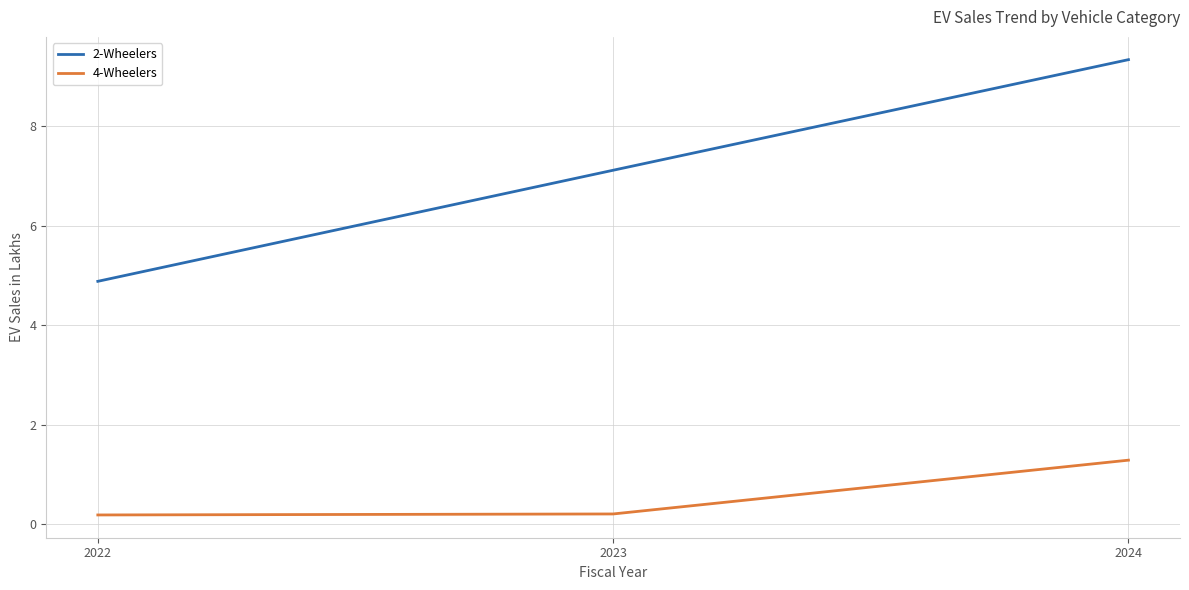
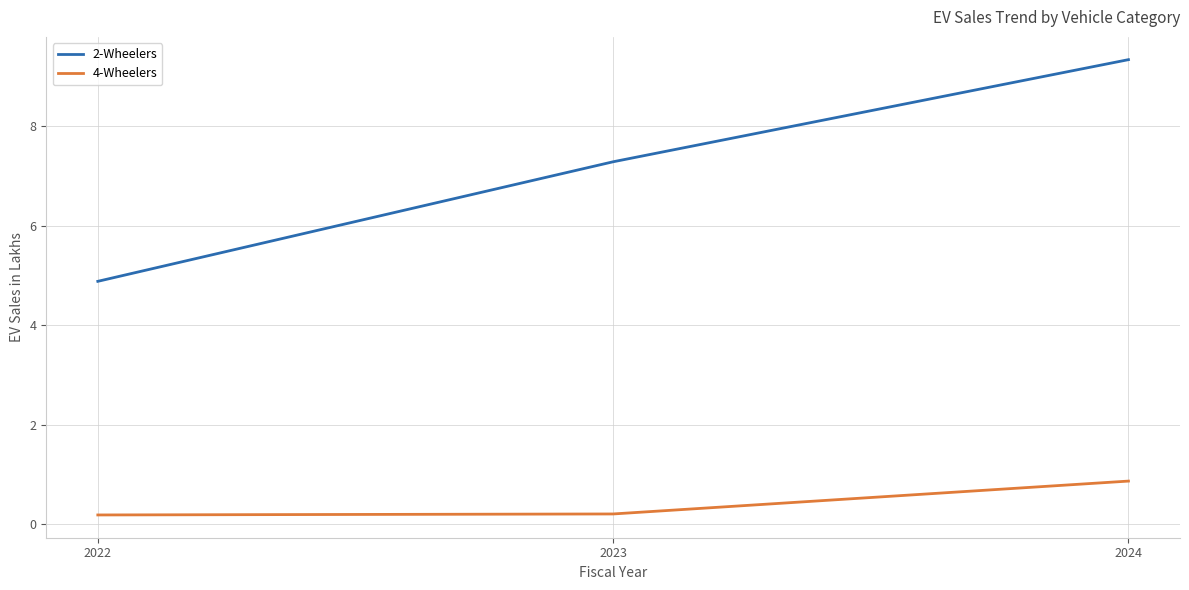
  {
    "2-Wheelers": {
      "2022": 4.9,
-     "2023": 7.1,
+     "2023": 7.3,
      "2024": 9.3
    },
    "4-Wheelers": {
      "2022": 0.2,
      "2023": 0.2,
-     "2024": 1.3
+     "2024": 0.9
    }
  }
